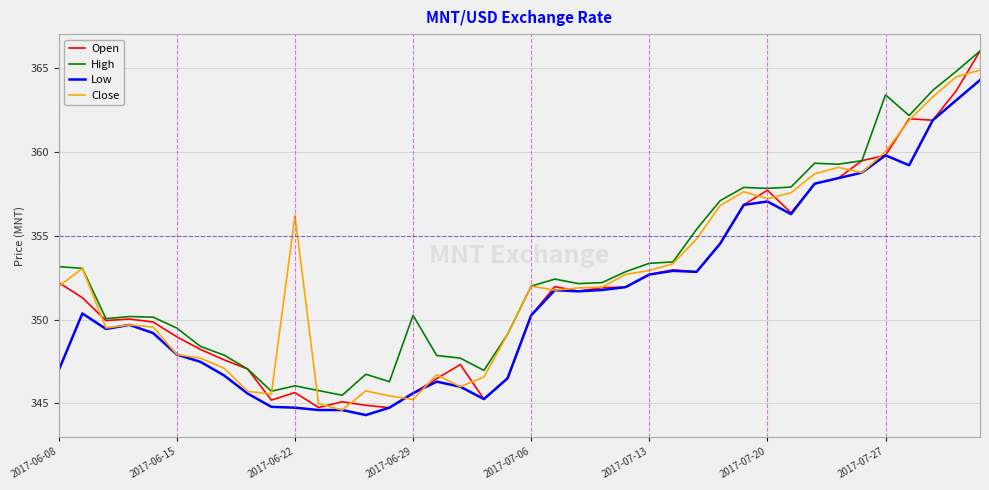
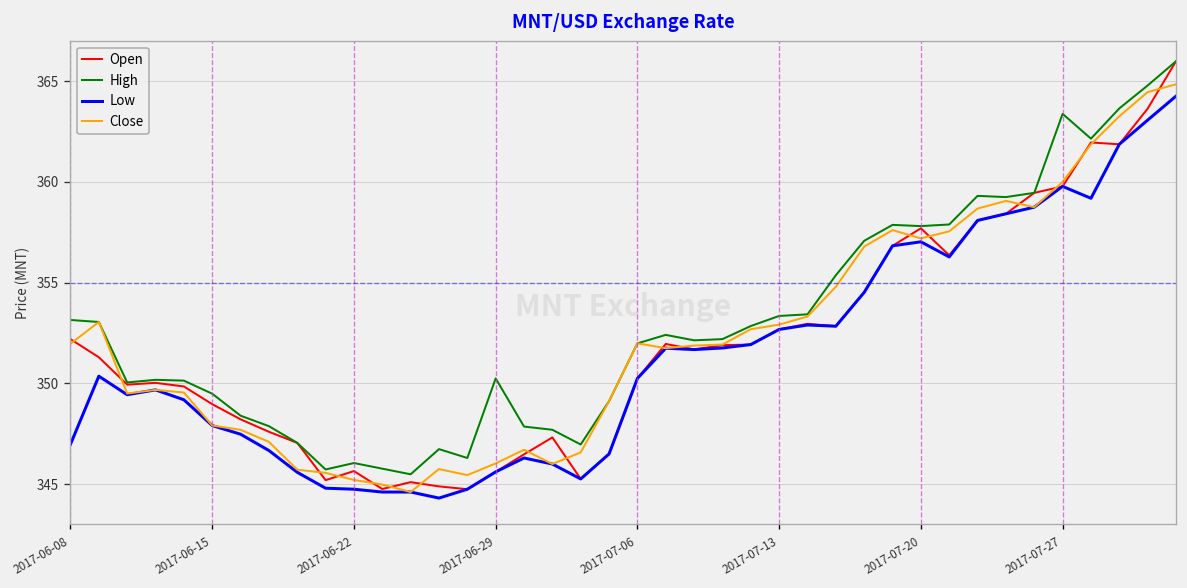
  {
    "Open": {
      "2017-06-08": 352.2,
      "2017-06-15": 349.0,
      "2017-06-22": 345.7
    },
    "High": {
      "2017-06-08": 353.2,
      "2017-06-15": 349.5,
      "2017-06-22": 346.1,
      "2017-06-29": 350.3,
      "2017-07-13": 353.4,
      "2017-07-27": 363.4
    },
    "Low": {
      "2017-06-08": 347.0,
      "2017-06-22": 344.8,
      "2017-07-20": 357.0
    },
    "Close": {
      "2017-06-08": 352.0,
-     "2017-06-22": 356.2,
-     "2017-06-29": 345.2,
+     "2017-06-22": 345.2,
+     "2017-06-29": 346.0,
      "2017-07-13": 352.9,
      "2017-07-20": 357.2,
      "2017-07-27": 360.0
    }
  }
